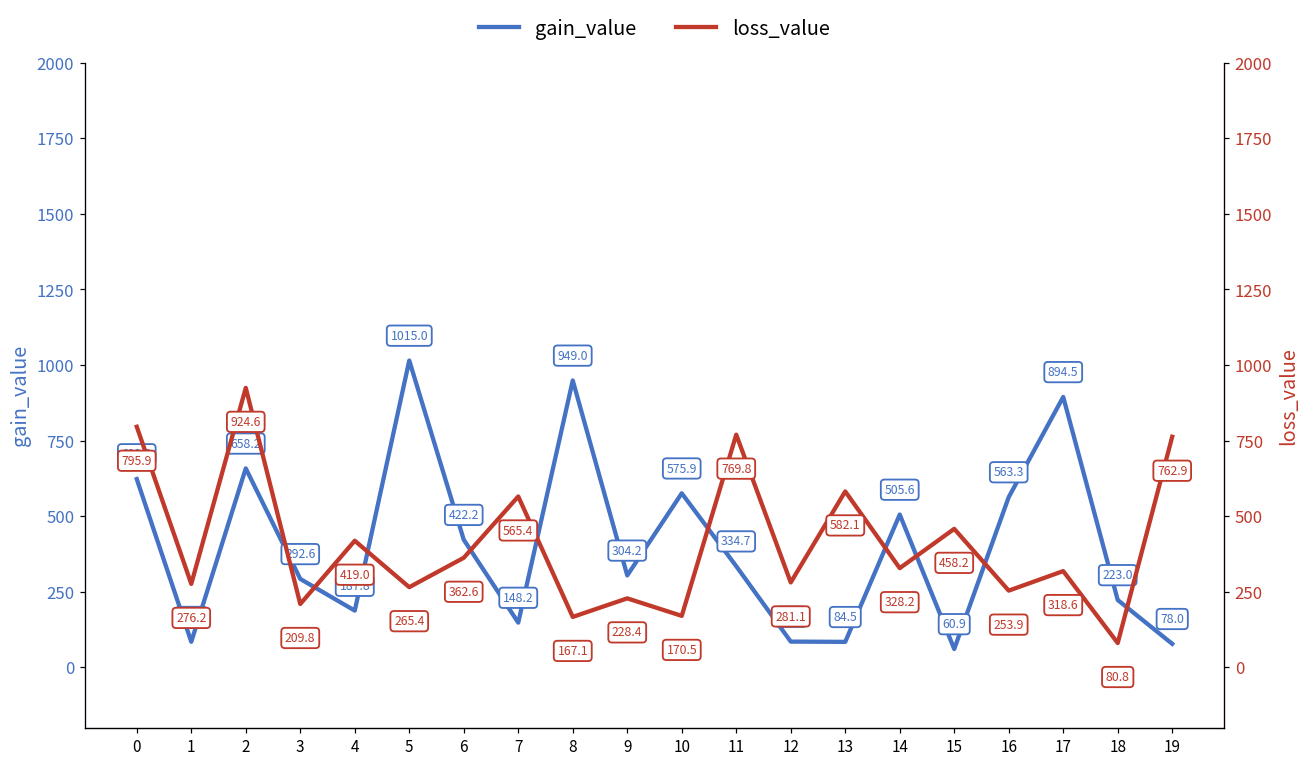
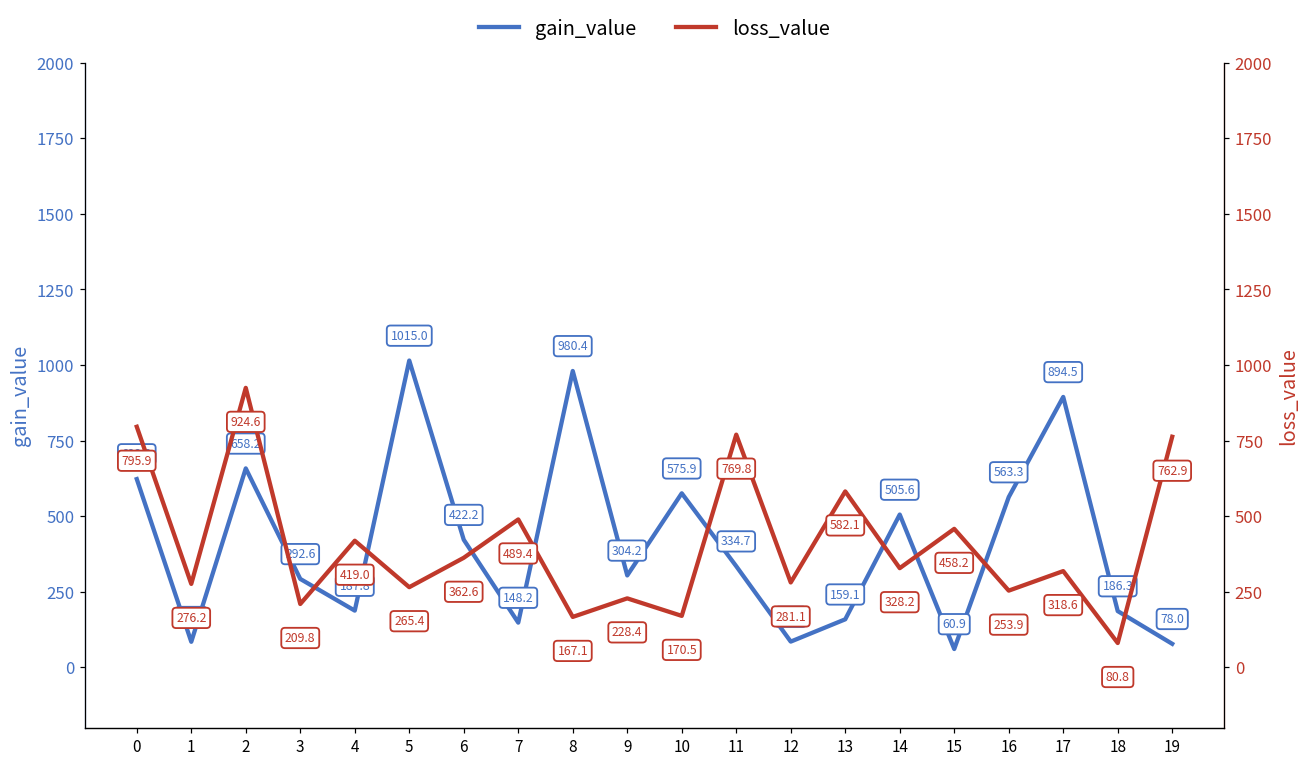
  {
    "gain_value": {
-     "8": 949.0,
-     "13": 84.5,
-     "18": 223.0
+     "8": 980.4,
+     "13": 159.1,
+     "18": 186.3
    },
    "loss_value": {
-     "7": 565.4
+     "7": 489.4
    }
  }
